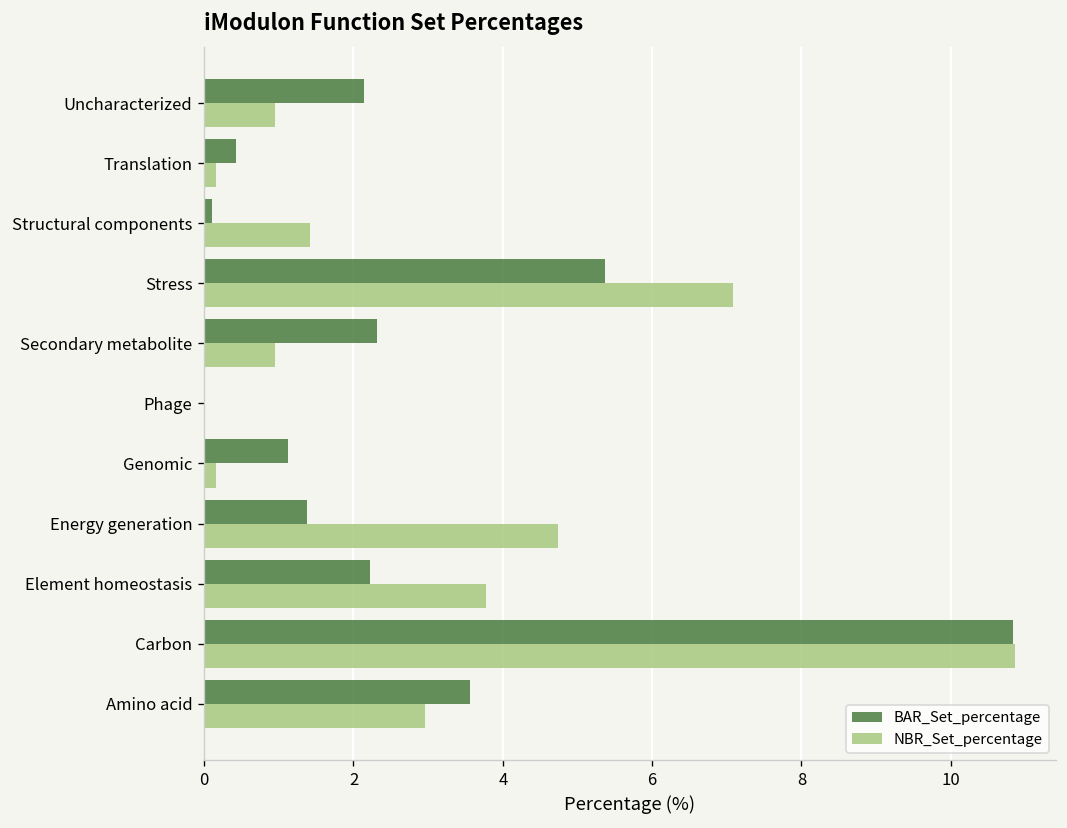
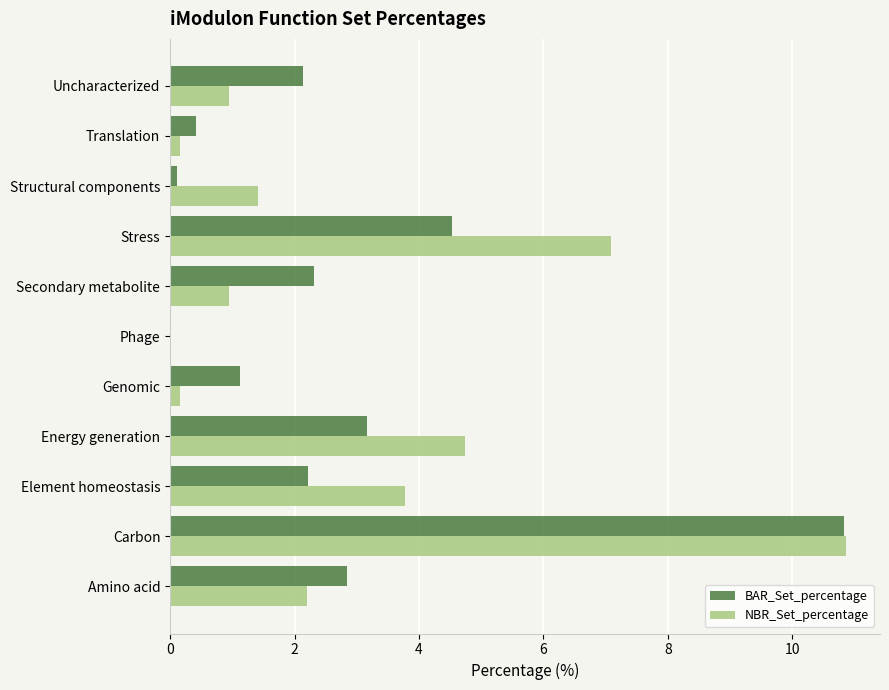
  {
    "BAR_Set_percentage": {
      "Uncharacterized": 2.1,
      "Translation": 0.4,
      "Structural components": 0.1,
-     "Stress": 5.4,
+     "Stress": 4.5,
      "Secondary metabolite": 2.3,
      "Phage": 0.0,
      "Genomic": 1.1,
-     "Energy generation": 1.4,
+     "Energy generation": 3.2,
      "Element homeostasis": 2.2,
      "Carbon": 10.8,
-     "Amino acid": 3.6
+     "Amino acid": 2.8
    },
    "NBR_Set_percentage": {
      "Uncharacterized": 0.9,
      "Translation": 0.2,
      "Structural components": 1.4,
      "Stress": 7.1,
      "Secondary metabolite": 0.9,
      "Phage": 0.0,
      "Genomic": 0.2,
      "Energy generation": 4.7,
      "Element homeostasis": 3.8,
      "Carbon": 10.9,
-     "Amino acid": 3.0
+     "Amino acid": 2.2
    }
  }
